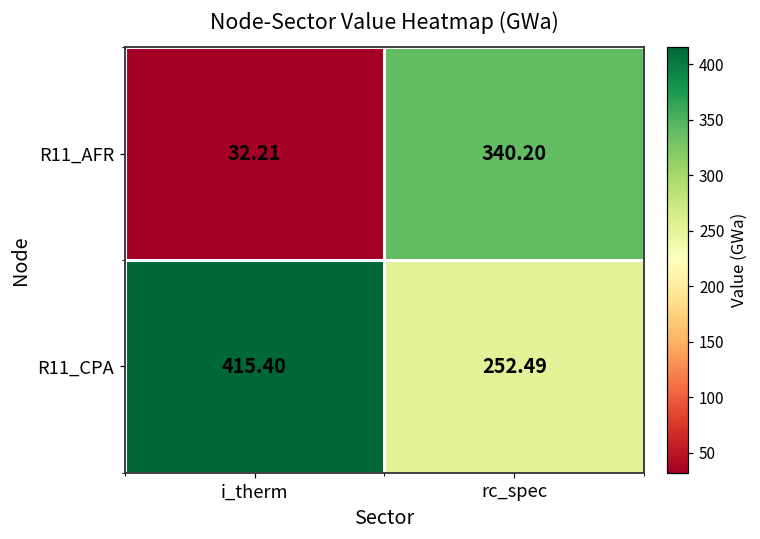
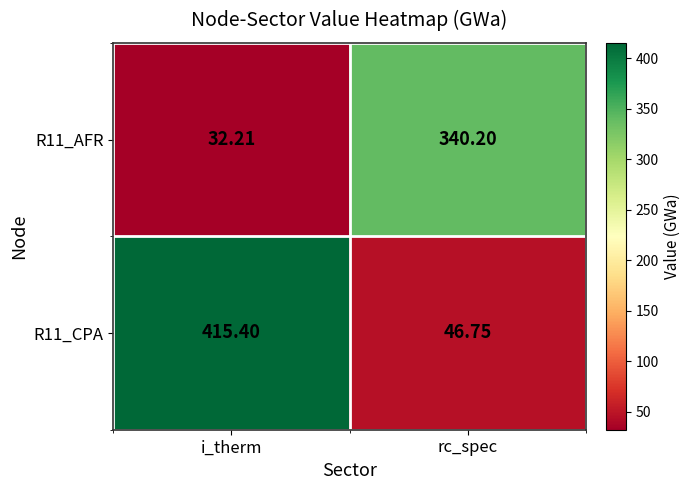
  {
    "R11_AFR": {
      "i_therm": 32.21,
      "rc_spec": 340.20
    },
    "R11_CPA": {
      "i_therm": 415.40,
-     "rc_spec": 252.49
+     "rc_spec": 46.75
    }
  }
